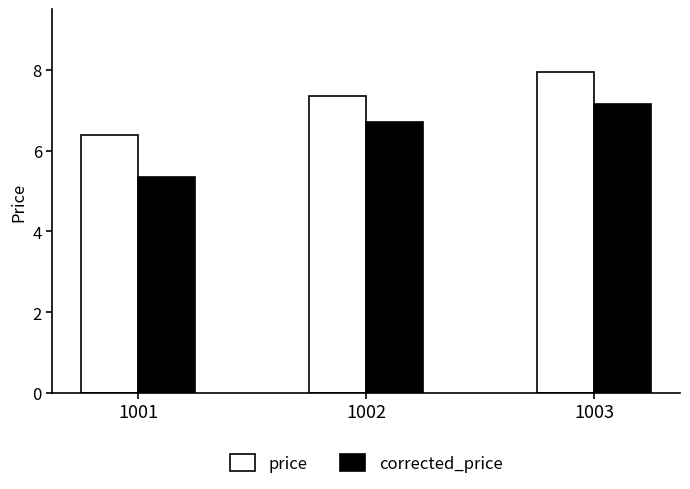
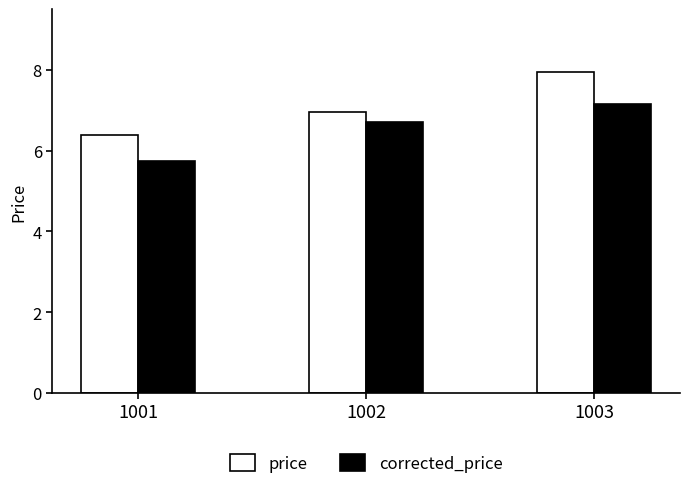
  {
    "price": {
      "1001": 6.4,
-     "1002": 7.3,
+     "1002": 7.0,
      "1003": 8.0
    },
    "corrected_price": {
-     "1001": 5.4,
+     "1001": 5.7,
      "1002": 6.7,
      "1003": 7.2
    }
  }
